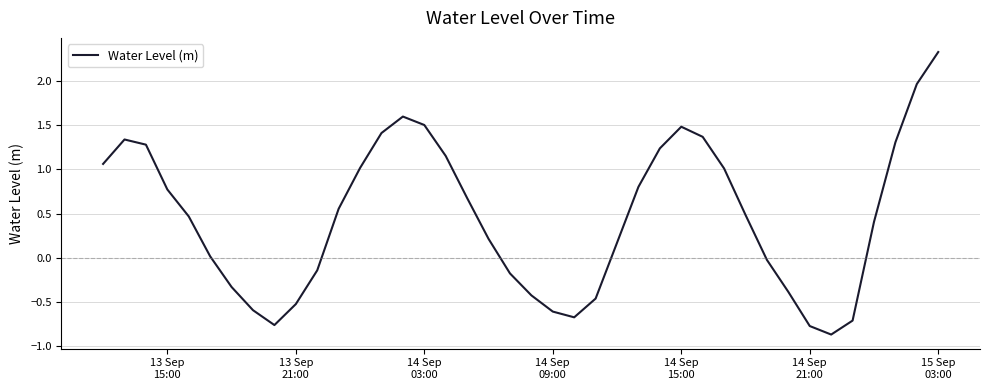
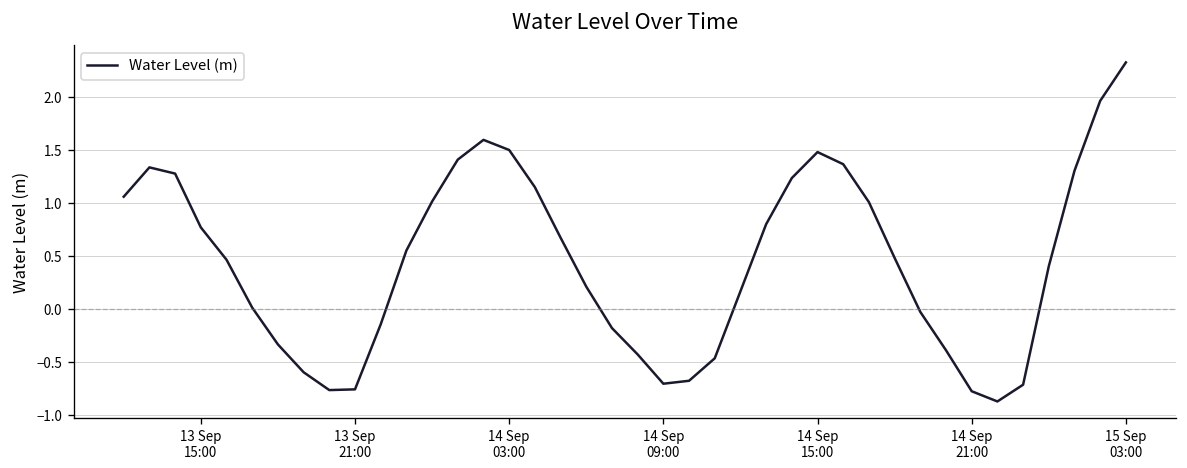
  {
    "13 Sep 15:00": 0.8,
-   "13 Sep 21:00": -0.5,
+   "13 Sep 21:00": -0.8,
    "14 Sep 03:00": 1.5,
-   "14 Sep 09:00": -0.6,
+   "14 Sep 09:00": -0.7,
    "14 Sep 15:00": 1.5,
    "14 Sep 21:00": -0.8,
    "15 Sep 03:00": 2.3
  }
